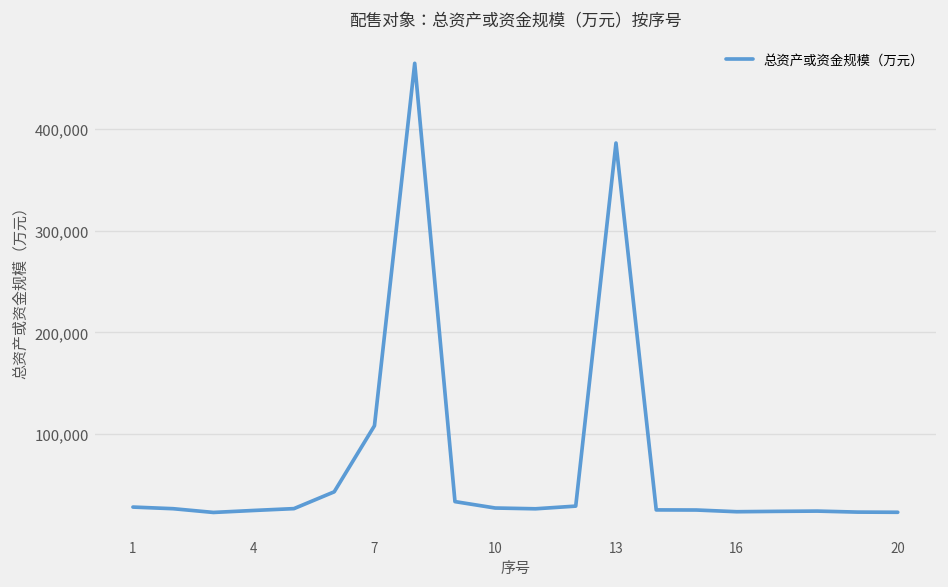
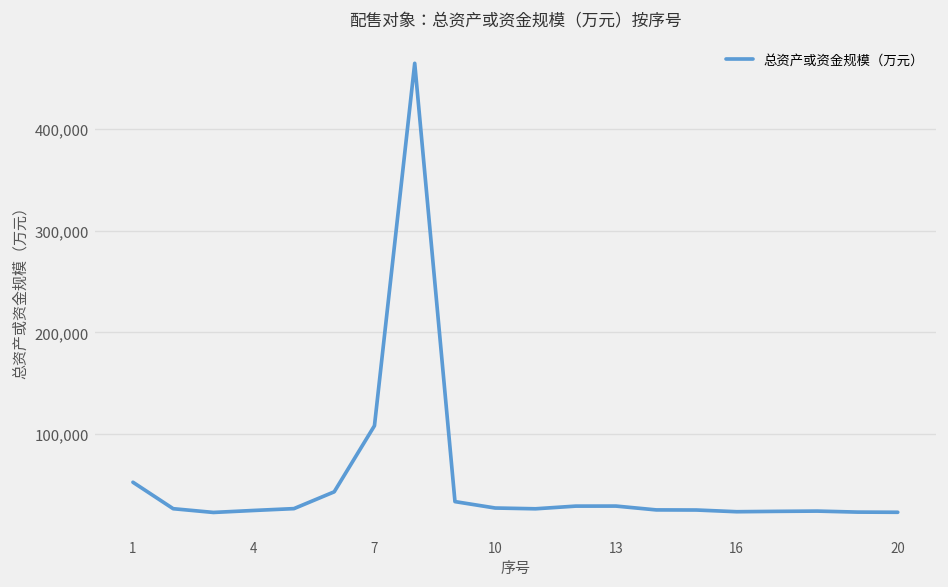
  {
-   "1": "30,000",
+   "1": "50,000",
    "4": "30,000",
    "7": "110,000",
    "10": "30,000",
-   "13": "390,000",
+   "13": "30,000",
    "16": "20,000",
    "20": "20,000"
  }
